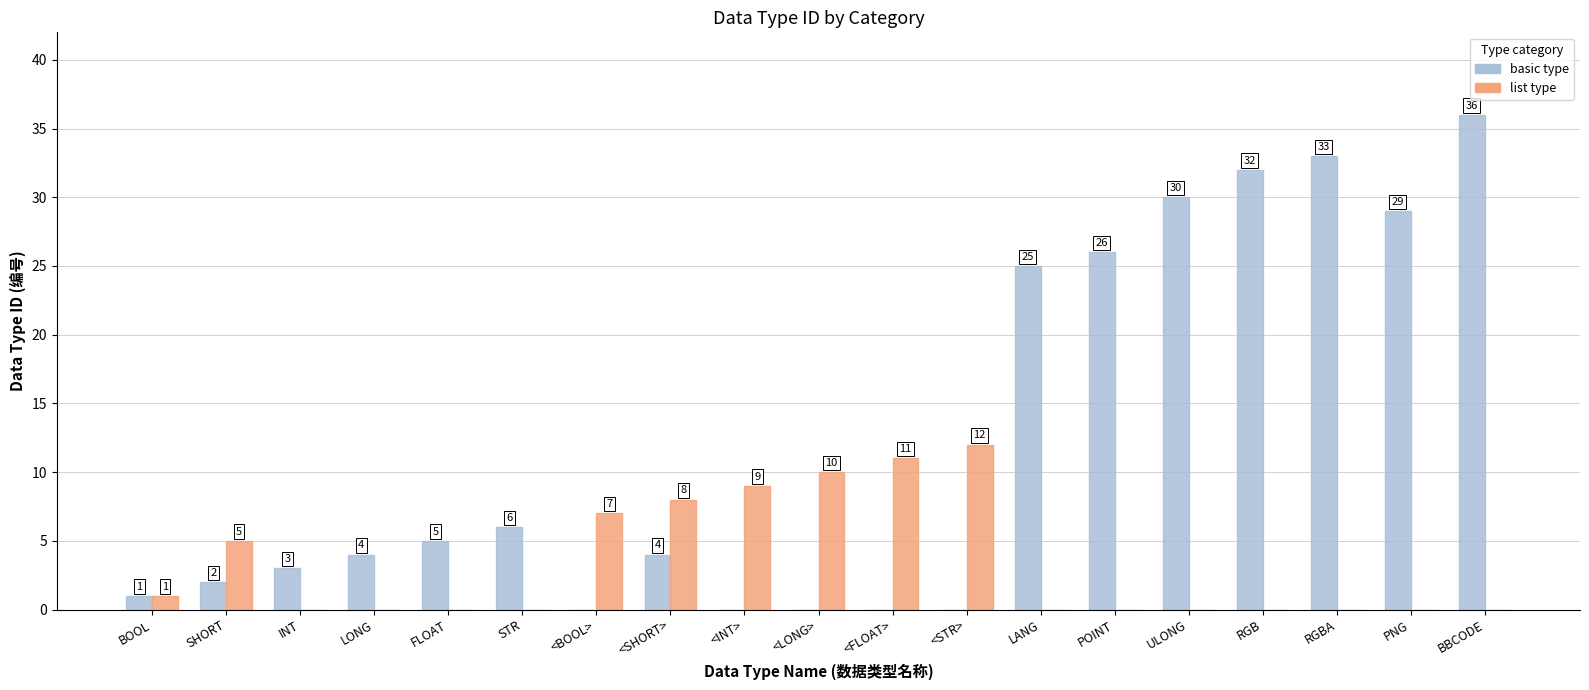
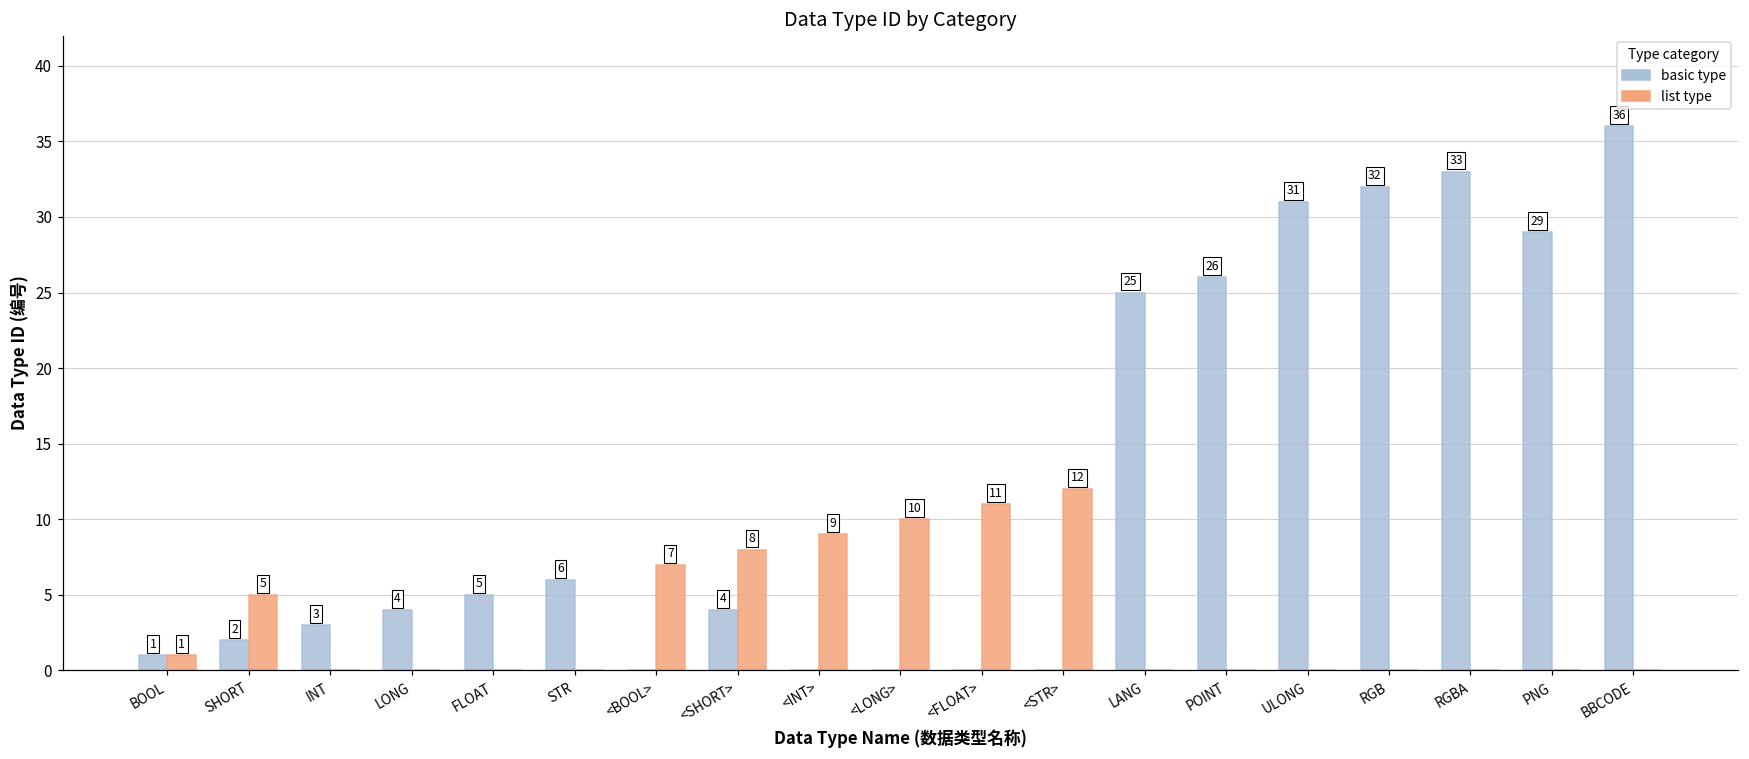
  {
    "basic type": {
-     "ULONG": 30
+     "ULONG": 31
    },
    "list type": {
      "INT": 0.0,
      "LONG": 0.0,
      "FLOAT": 0.0,
      "STR": 0.0,
      "LANG": 0.0,
      "POINT": 0.0,
      "ULONG": 0.0,
      "RGB": 0.0,
      "RGBA": 0.0,
      "PNG": 0.0,
      "BBCODE": 0.0
    }
  }
